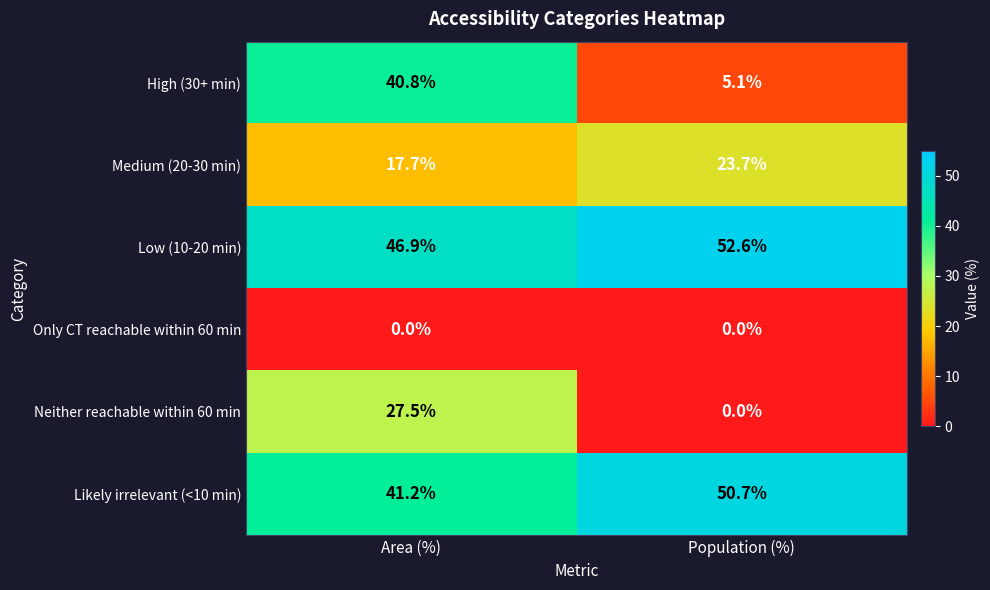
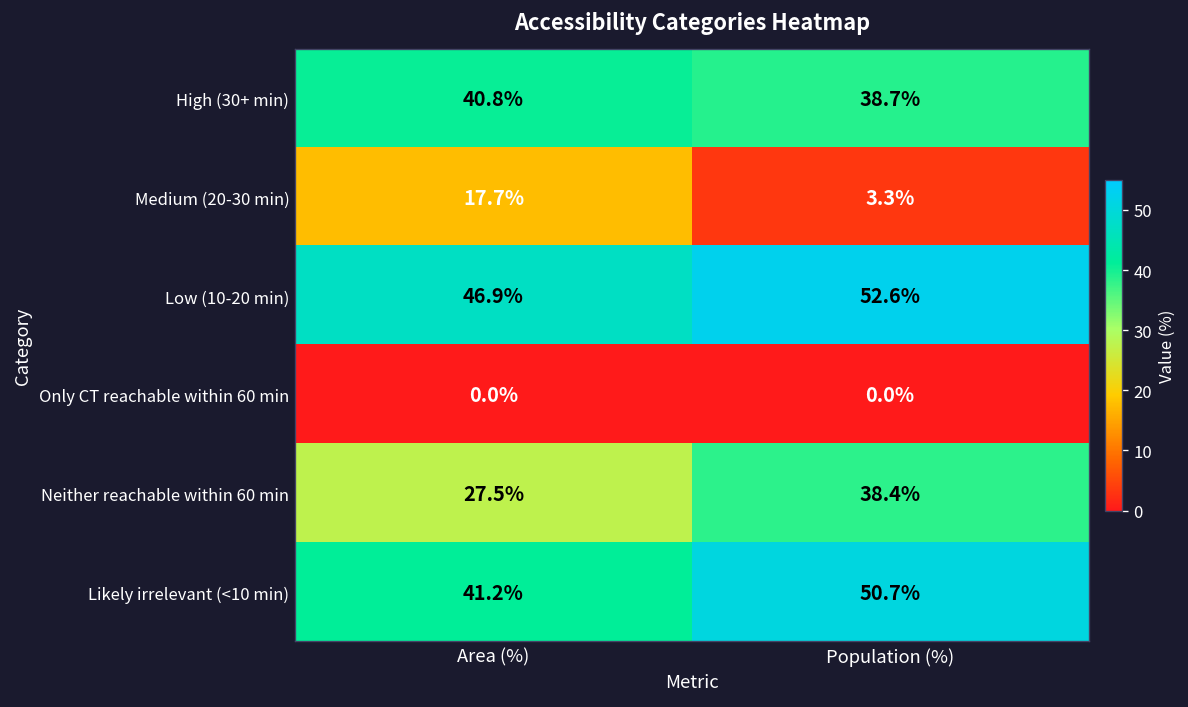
  {
    "High (30+ min)": {
      "Area (%)": "40.8%",
-     "Population (%)": "5.1%"
+     "Population (%)": "38.7%"
    },
    "Medium (20-30 min)": {
      "Area (%)": "17.7%",
-     "Population (%)": "23.7%"
+     "Population (%)": "3.3%"
    },
    "Low (10-20 min)": {
      "Area (%)": "46.9%",
      "Population (%)": "52.6%"
    },
    "Only CT reachable within 60 min": {
      "Area (%)": "0.0%",
      "Population (%)": "0.0%"
    },
    "Neither reachable within 60 min": {
      "Area (%)": "27.5%",
-     "Population (%)": "0.0%"
+     "Population (%)": "38.4%"
    },
    "Likely irrelevant (<10 min)": {
      "Area (%)": "41.2%",
      "Population (%)": "50.7%"
    }
  }
